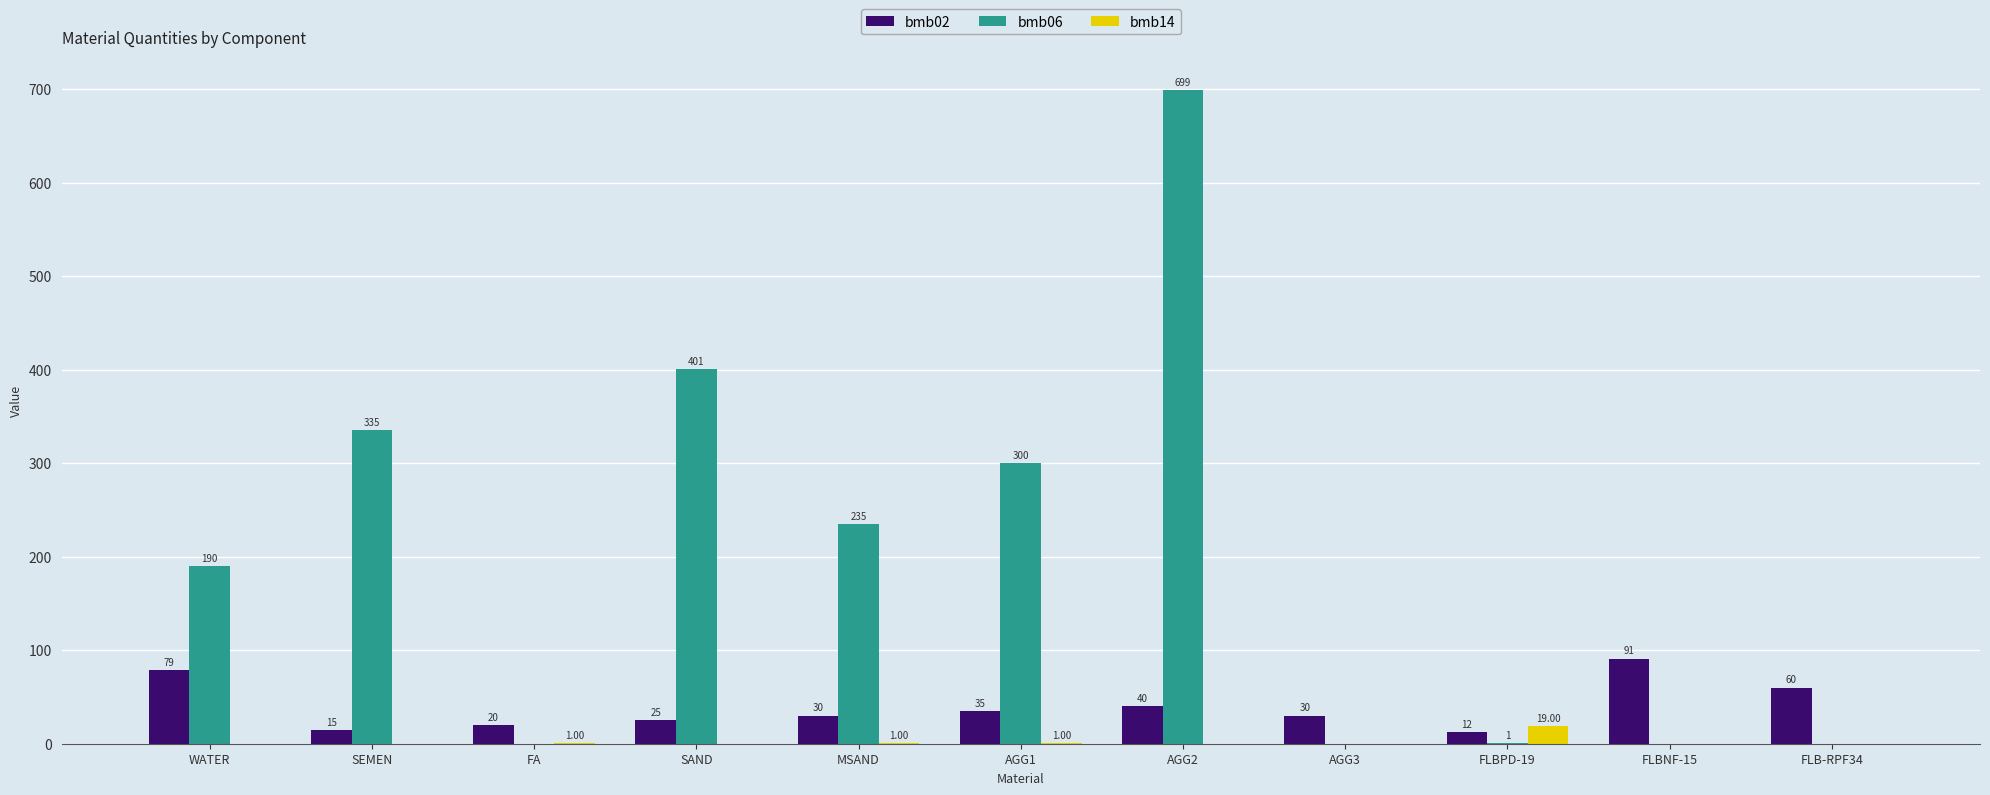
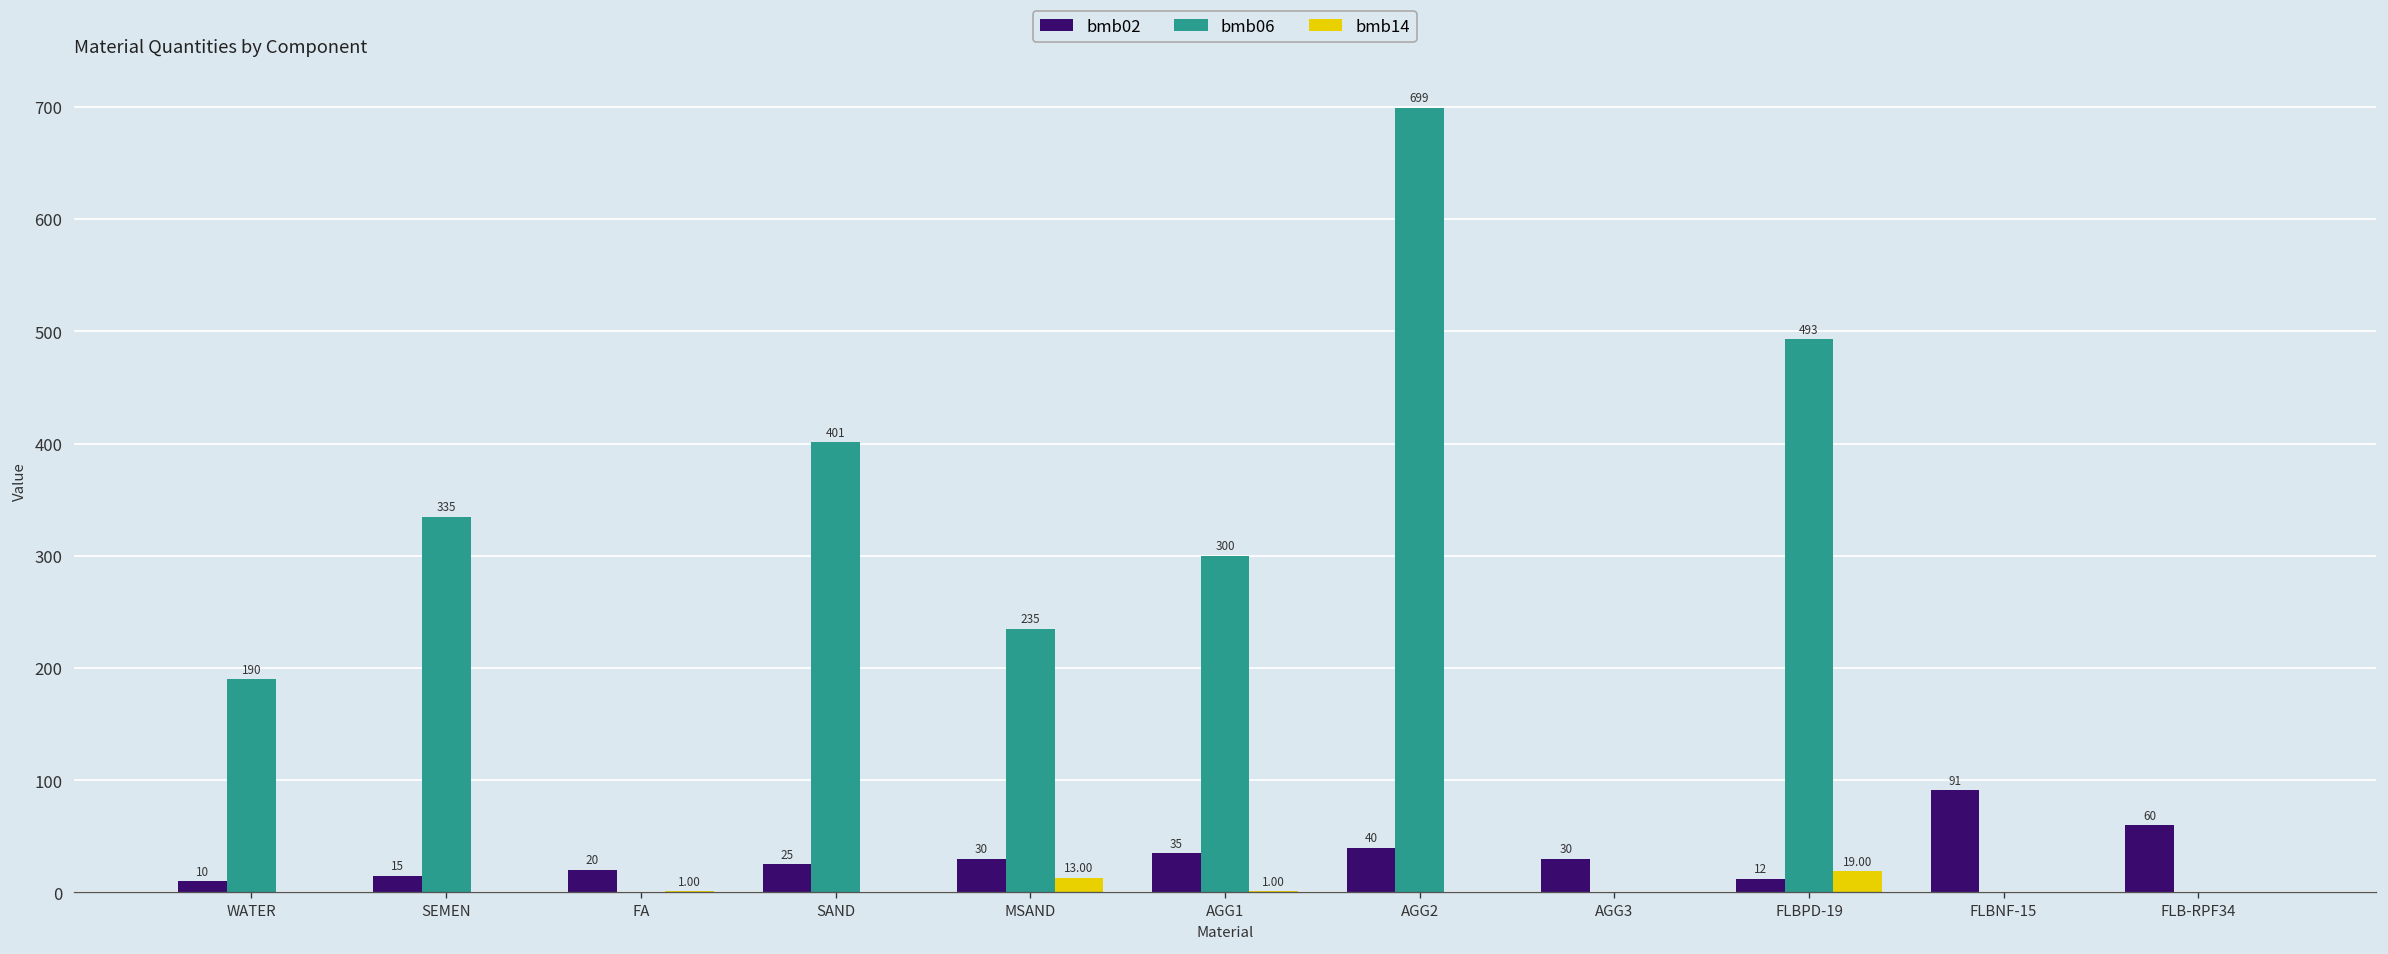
  {
    "bmb02": {
-     "WATER": 79,
+     "WATER": 10,
      "SEMEN": 15,
      "FA": 20,
      "SAND": 25,
      "MSAND": 30,
      "AGG1": 35,
      "AGG2": 40,
      "AGG3": 30,
      "FLBPD-19": 12,
      "FLBNF-15": 91,
      "FLB-RPF34": 60
    },
    "bmb06": {
      "WATER": 190,
      "SEMEN": 335,
      "SAND": 401,
      "MSAND": 235,
      "AGG1": 300,
      "AGG2": 699,
-     "FLBPD-19": 1
+     "FLBPD-19": 493
    },
    "bmb14": {
      "FA": 1.00,
-     "MSAND": 1.00,
+     "MSAND": 13.00,
      "AGG1": 1.00,
      "FLBPD-19": 19.00
    }
  }
